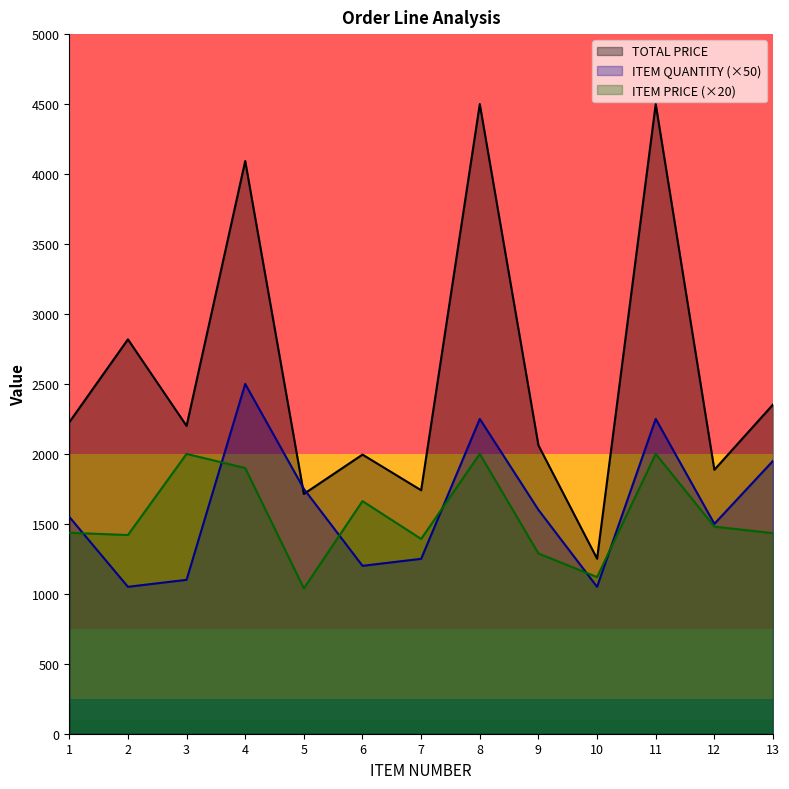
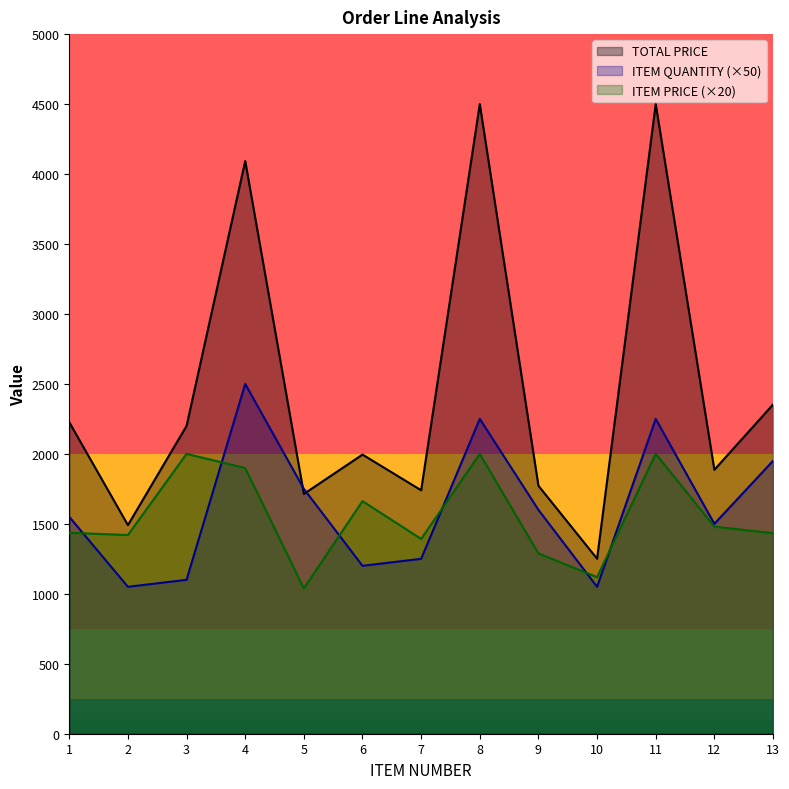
  {
    "TOTAL PRICE": {
      "1": 2230,
-     "2": 2820,
+     "2": 1490,
      "3": 2200,
      "4": 4090,
      "5": 1710,
      "6": 1990,
      "7": 1740,
      "8": 4500,
-     "9": 2060,
+     "9": 1770,
      "10": 1250,
      "11": 4500,
      "12": 1890,
      "13": 2350
    },
    "ITEM QUANTITY (×50)": {
      "1": 1550,
      "2": 1050,
      "3": 1100,
      "4": 2500,
      "5": 1750,
      "6": 1200,
      "7": 1250,
      "8": 2250,
      "9": 1600,
      "10": 1050,
      "11": 2250,
      "12": 1500,
      "13": 1950
    },
    "ITEM PRICE (×20)": {
      "1": 1440,
      "2": 1420,
      "3": 2000,
      "4": 1900,
      "5": 1040,
      "6": 1660,
      "7": 1390,
      "8": 2000,
      "9": 1290,
      "10": 1120,
      "11": 2000,
      "12": 1480,
      "13": 1430
    }
  }
